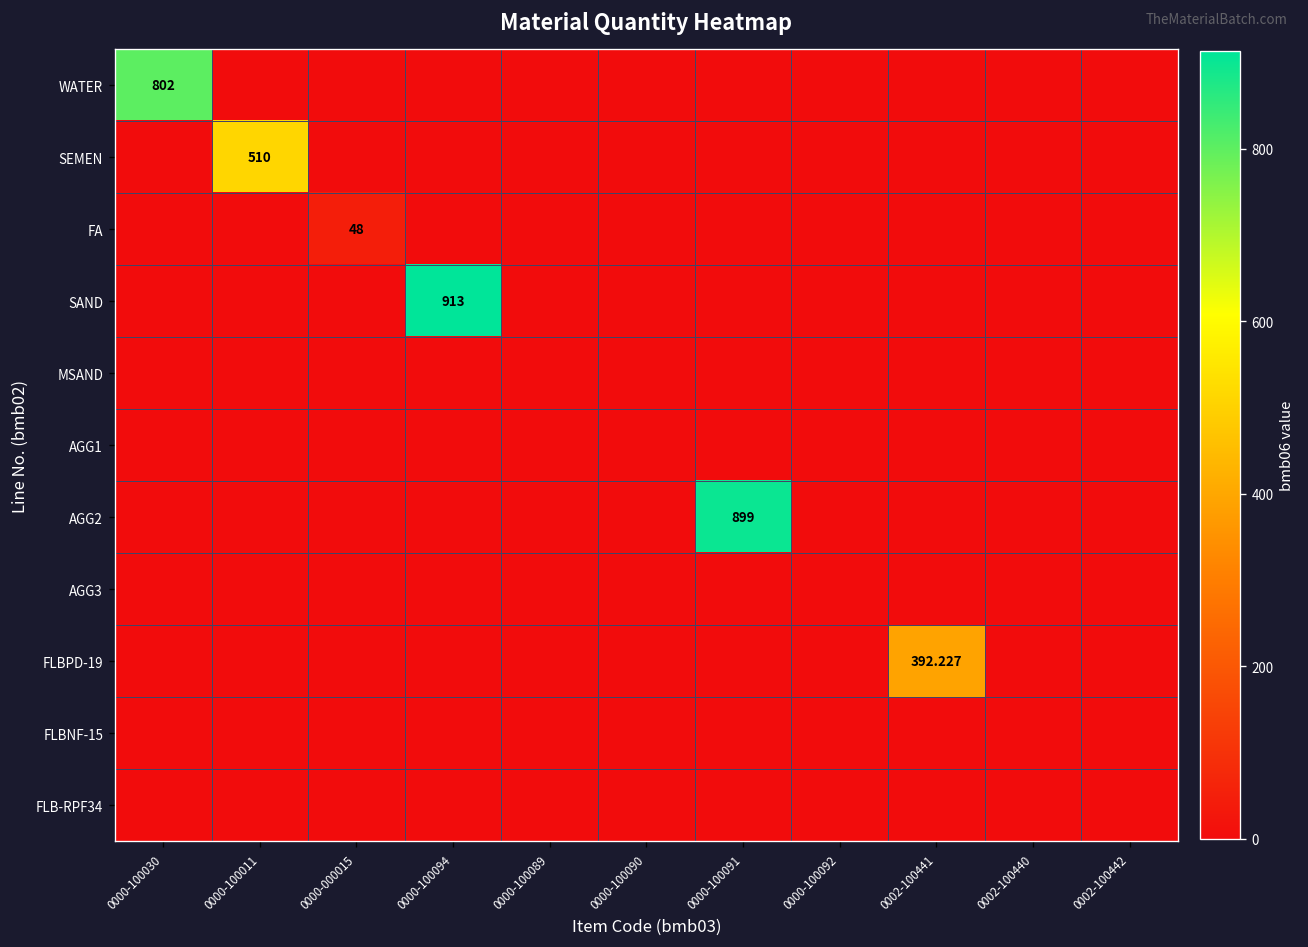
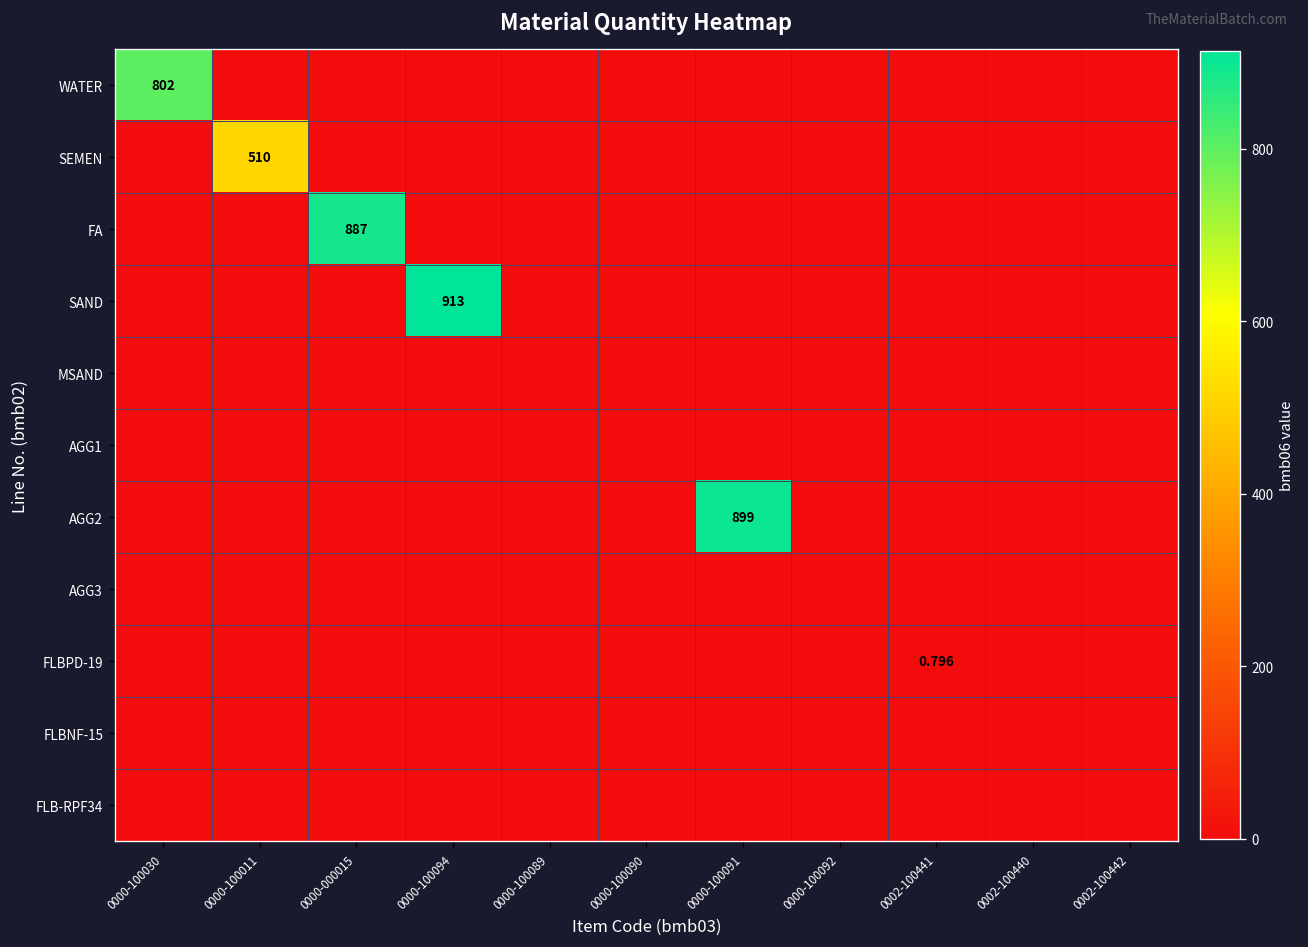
  {
    "WATER": {
      "0000-100030": 802
    },
    "SEMEN": {
      "0000-100011": 510
    },
    "FA": {
-     "0000-000015": 48
+     "0000-000015": 887
    },
    "SAND": {
      "0000-100094": 913
    },
    "AGG2": {
      "0000-100091": 899
    },
    "FLBPD-19": {
-     "0002-100441": 392.227
+     "0002-100441": 0.796
    }
  }
